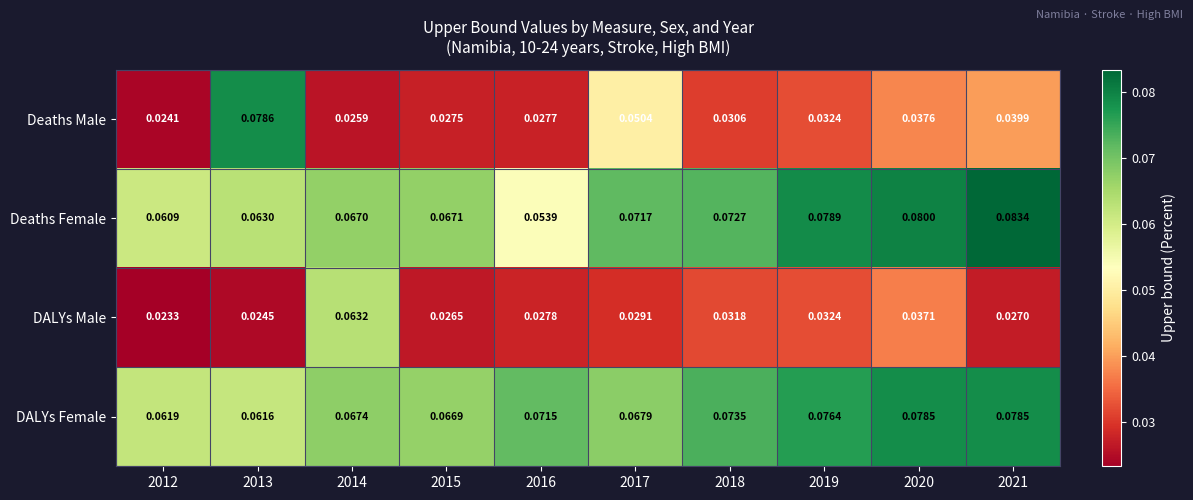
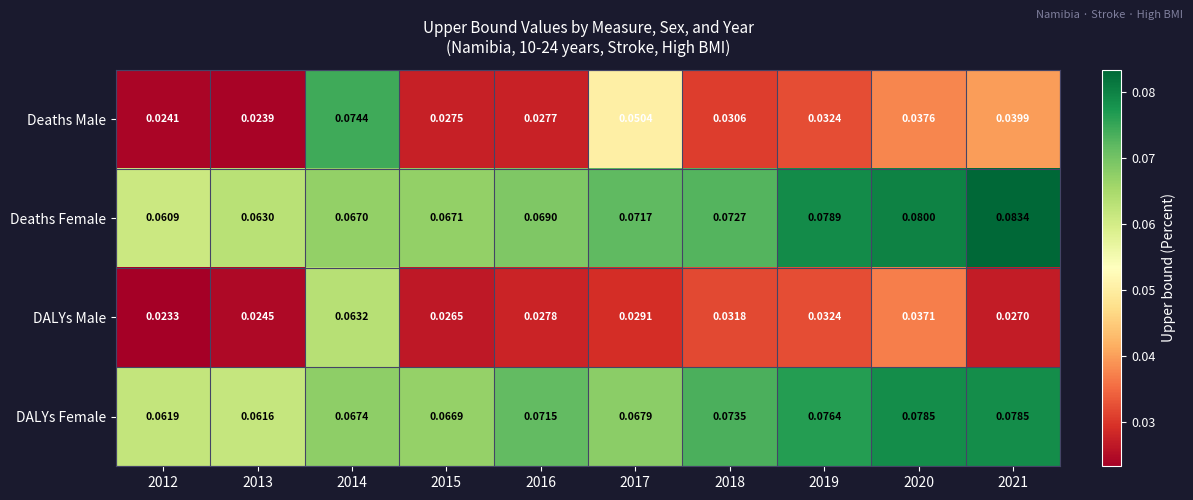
  {
    "Deaths Male": {
      "2012": 0.0241,
-     "2013": 0.0786,
-     "2014": 0.0259,
+     "2013": 0.0239,
+     "2014": 0.0744,
      "2015": 0.0275,
      "2016": 0.0277,
      "2017": 0.0504,
      "2018": 0.0306,
      "2019": 0.0324,
      "2020": 0.0376,
      "2021": 0.0399
    },
    "Deaths Female": {
      "2012": 0.0609,
      "2013": 0.0630,
      "2014": 0.0670,
      "2015": 0.0671,
-     "2016": 0.0539,
+     "2016": 0.0690,
      "2017": 0.0717,
      "2018": 0.0727,
      "2019": 0.0789,
      "2020": 0.0800,
      "2021": 0.0834
    },
    "DALYs Male": {
      "2012": 0.0233,
      "2013": 0.0245,
      "2014": 0.0632,
      "2015": 0.0265,
      "2016": 0.0278,
      "2017": 0.0291,
      "2018": 0.0318,
      "2019": 0.0324,
      "2020": 0.0371,
      "2021": 0.0270
    },
    "DALYs Female": {
      "2012": 0.0619,
      "2013": 0.0616,
      "2014": 0.0674,
      "2015": 0.0669,
      "2016": 0.0715,
      "2017": 0.0679,
      "2018": 0.0735,
      "2019": 0.0764,
      "2020": 0.0785,
      "2021": 0.0785
    }
  }
